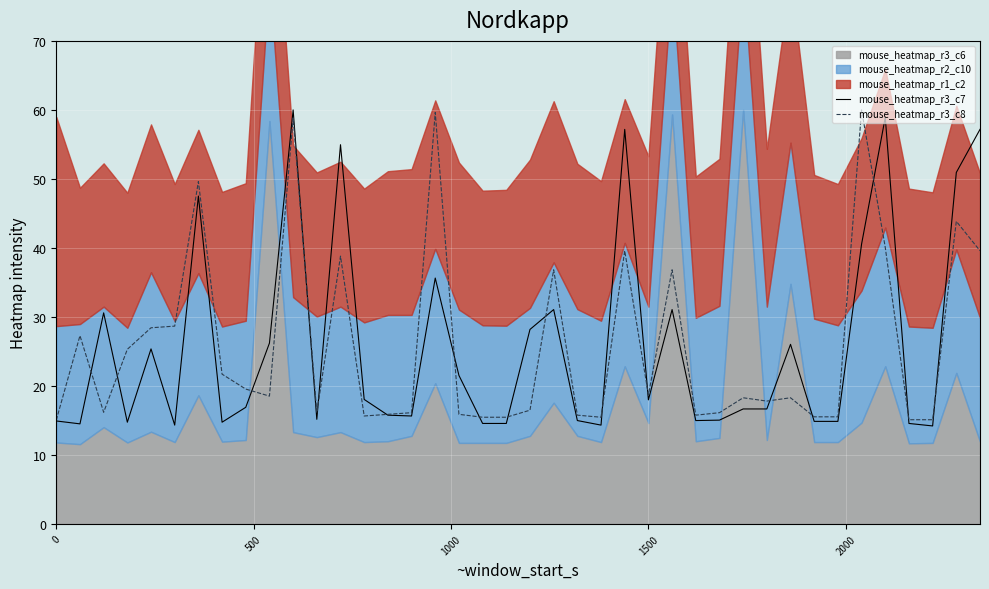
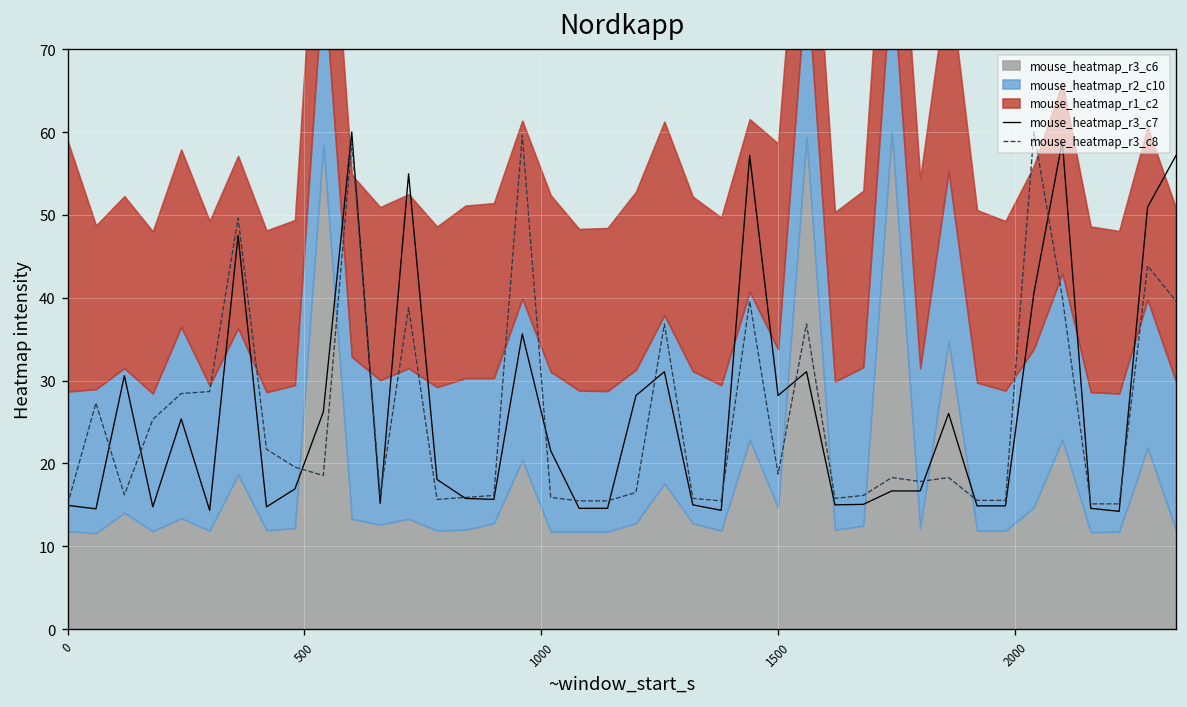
  {
    "mouse_heatmap_r3_c6": {
      "0": 12,
      "1500": 15
    },
    "mouse_heatmap_r3_c7": {
-     "1500": 18
+     "1500": 28
    },
    "mouse_heatmap_r2_c10": {
      "0": 17,
-     "1500": 17
+     "1500": 19
    },
    "mouse_heatmap_r3_c8": {
      "1500": 19
    },
    "mouse_heatmap_r1_c2": {
      "0": 30,
-     "1500": 22
+     "1500": 25
    }
  }
